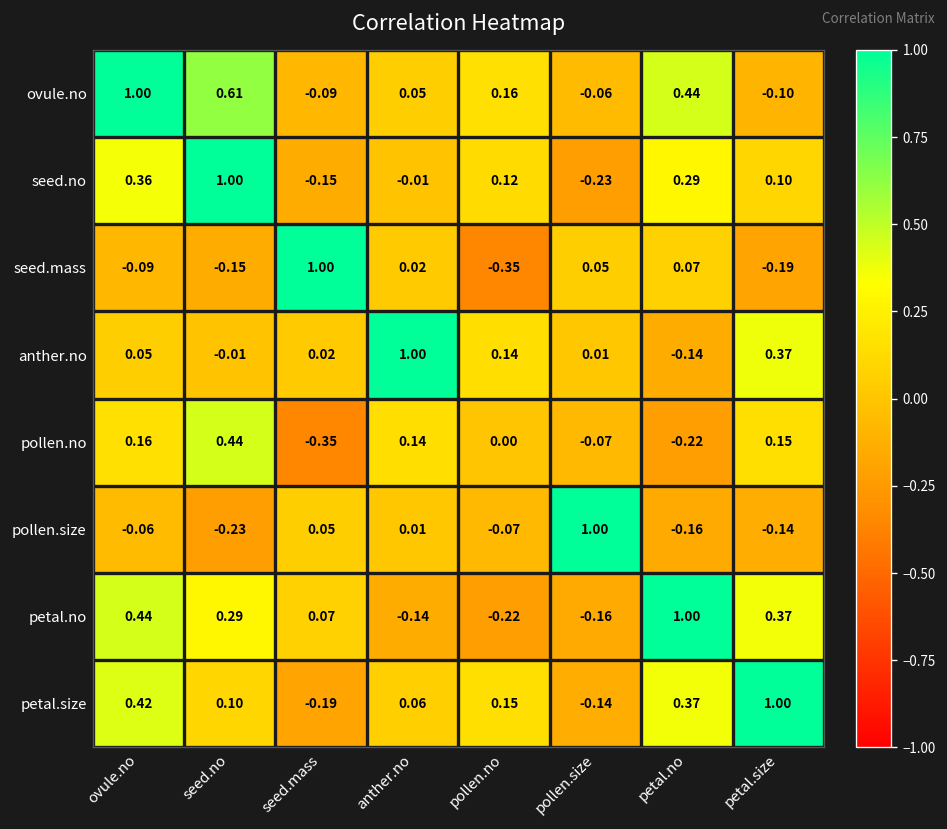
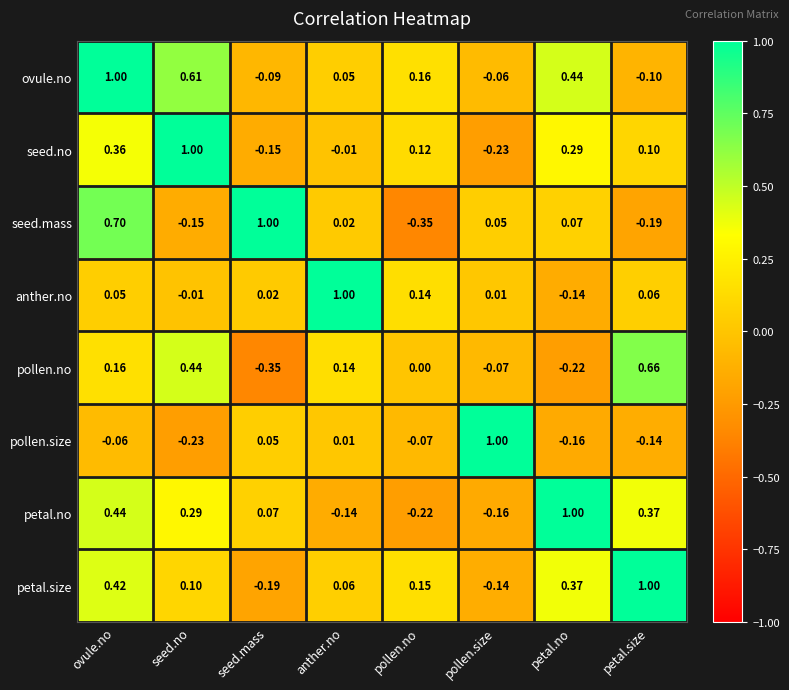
  {
    "ovule.no": {
      "ovule.no": 1.00,
      "seed.no": 0.61,
      "seed.mass": -0.09,
      "anther.no": 0.05,
      "pollen.no": 0.16,
      "pollen.size": -0.06,
      "petal.no": 0.44,
      "petal.size": -0.10
    },
    "seed.no": {
      "ovule.no": 0.36,
      "seed.no": 1.00,
      "seed.mass": -0.15,
      "anther.no": -0.01,
      "pollen.no": 0.12,
      "pollen.size": -0.23,
      "petal.no": 0.29,
      "petal.size": 0.10
    },
    "seed.mass": {
-     "ovule.no": -0.09,
+     "ovule.no": 0.70,
      "seed.no": -0.15,
      "seed.mass": 1.00,
      "anther.no": 0.02,
      "pollen.no": -0.35,
      "pollen.size": 0.05,
      "petal.no": 0.07,
      "petal.size": -0.19
    },
    "anther.no": {
      "ovule.no": 0.05,
      "seed.no": -0.01,
      "seed.mass": 0.02,
      "anther.no": 1.00,
      "pollen.no": 0.14,
      "pollen.size": 0.01,
      "petal.no": -0.14,
-     "petal.size": 0.37
+     "petal.size": 0.06
    },
    "pollen.no": {
      "ovule.no": 0.16,
      "seed.no": 0.44,
      "seed.mass": -0.35,
      "anther.no": 0.14,
      "pollen.no": 0.00,
      "pollen.size": -0.07,
      "petal.no": -0.22,
-     "petal.size": 0.15
+     "petal.size": 0.66
    },
    "pollen.size": {
      "ovule.no": -0.06,
      "seed.no": -0.23,
      "seed.mass": 0.05,
      "anther.no": 0.01,
      "pollen.no": -0.07,
      "pollen.size": 1.00,
      "petal.no": -0.16,
      "petal.size": -0.14
    },
    "petal.no": {
      "ovule.no": 0.44,
      "seed.no": 0.29,
      "seed.mass": 0.07,
      "anther.no": -0.14,
      "pollen.no": -0.22,
      "pollen.size": -0.16,
      "petal.no": 1.00,
      "petal.size": 0.37
    },
    "petal.size": {
      "ovule.no": 0.42,
      "seed.no": 0.10,
      "seed.mass": -0.19,
      "anther.no": 0.06,
      "pollen.no": 0.15,
      "pollen.size": -0.14,
      "petal.no": 0.37,
      "petal.size": 1.00
    }
  }
